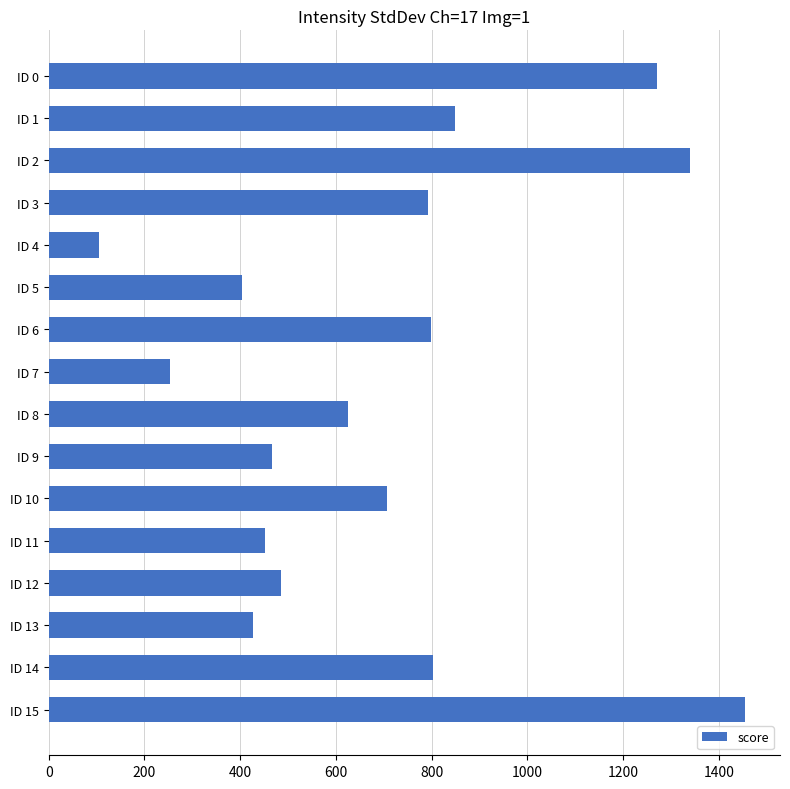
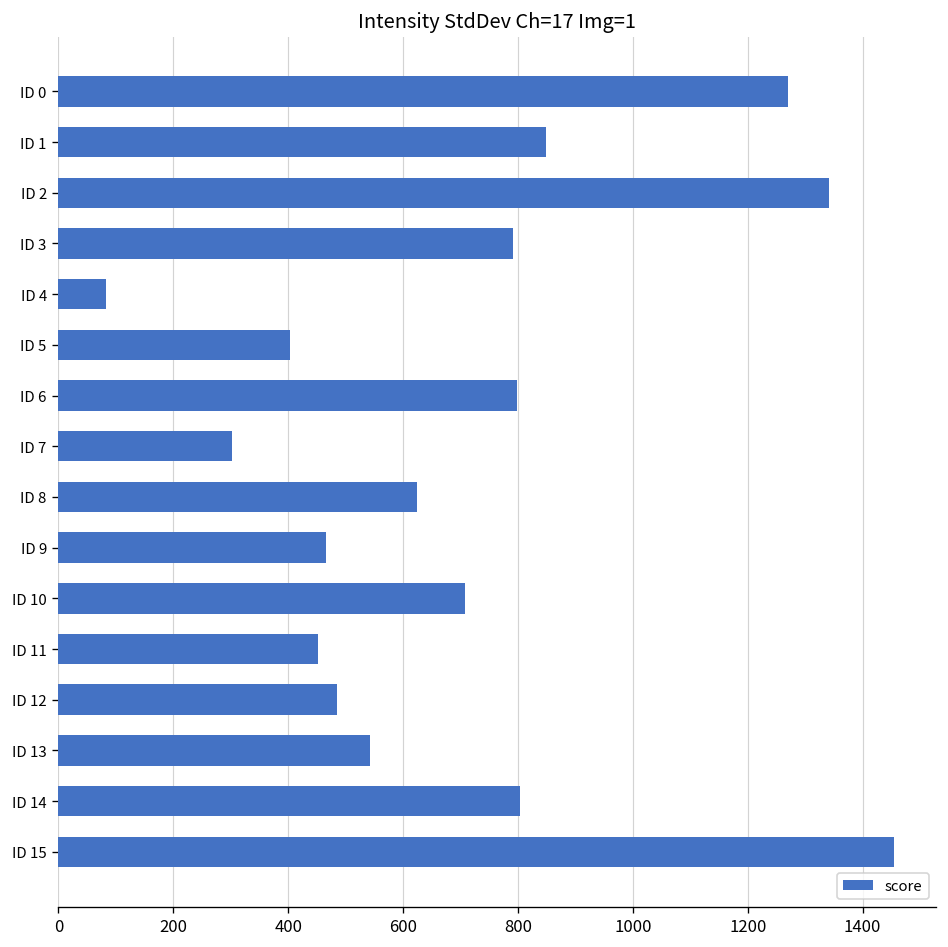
  {
    "ID 0": 1270,
    "ID 1": 850,
    "ID 2": 1340,
    "ID 3": 790,
-   "ID 4": 100,
+   "ID 4": 80,
    "ID 5": 400,
    "ID 6": 800,
-   "ID 7": 250,
+   "ID 7": 300,
    "ID 8": 620,
    "ID 9": 470,
    "ID 10": 710,
    "ID 11": 450,
    "ID 12": 480,
-   "ID 13": 430,
+   "ID 13": 540,
    "ID 14": 800,
    "ID 15": 1450
  }
